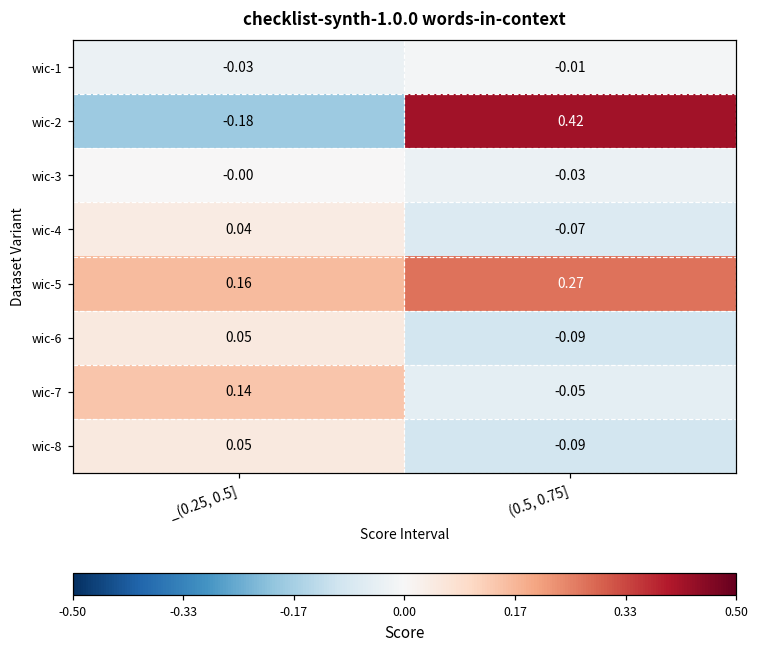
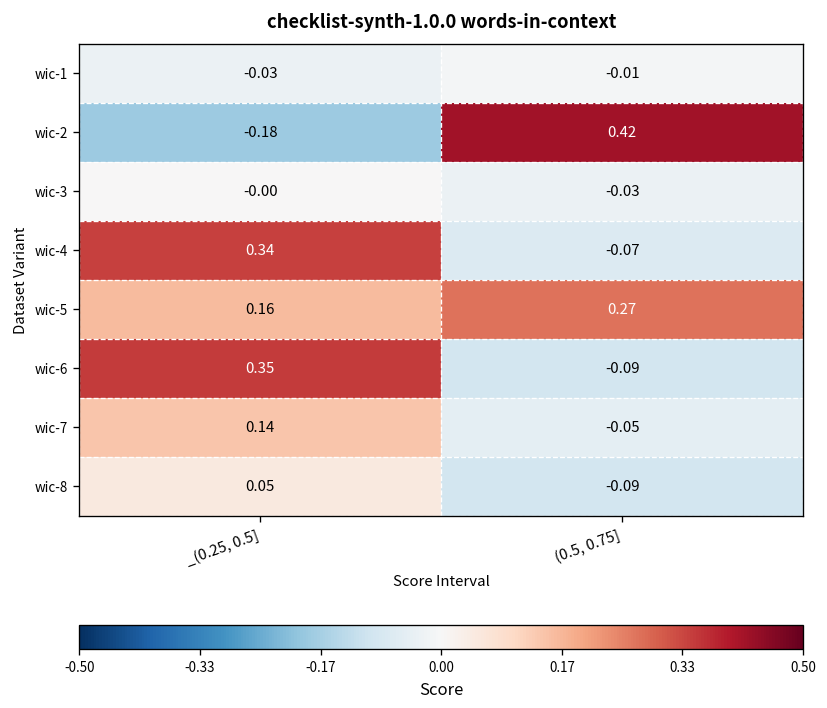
  {
    "wic-1": {
      "_(0.25, 0.5]": -0.03,
      "(0.5, 0.75]": -0.01
    },
    "wic-2": {
      "_(0.25, 0.5]": -0.18,
      "(0.5, 0.75]": 0.42
    },
    "wic-3": {
      "_(0.25, 0.5]": -0.00,
      "(0.5, 0.75]": -0.03
    },
    "wic-4": {
-     "_(0.25, 0.5]": 0.04,
+     "_(0.25, 0.5]": 0.34,
      "(0.5, 0.75]": -0.07
    },
    "wic-5": {
      "_(0.25, 0.5]": 0.16,
      "(0.5, 0.75]": 0.27
    },
    "wic-6": {
-     "_(0.25, 0.5]": 0.05,
+     "_(0.25, 0.5]": 0.35,
      "(0.5, 0.75]": -0.09
    },
    "wic-7": {
      "_(0.25, 0.5]": 0.14,
      "(0.5, 0.75]": -0.05
    },
    "wic-8": {
      "_(0.25, 0.5]": 0.05,
      "(0.5, 0.75]": -0.09
    }
  }
